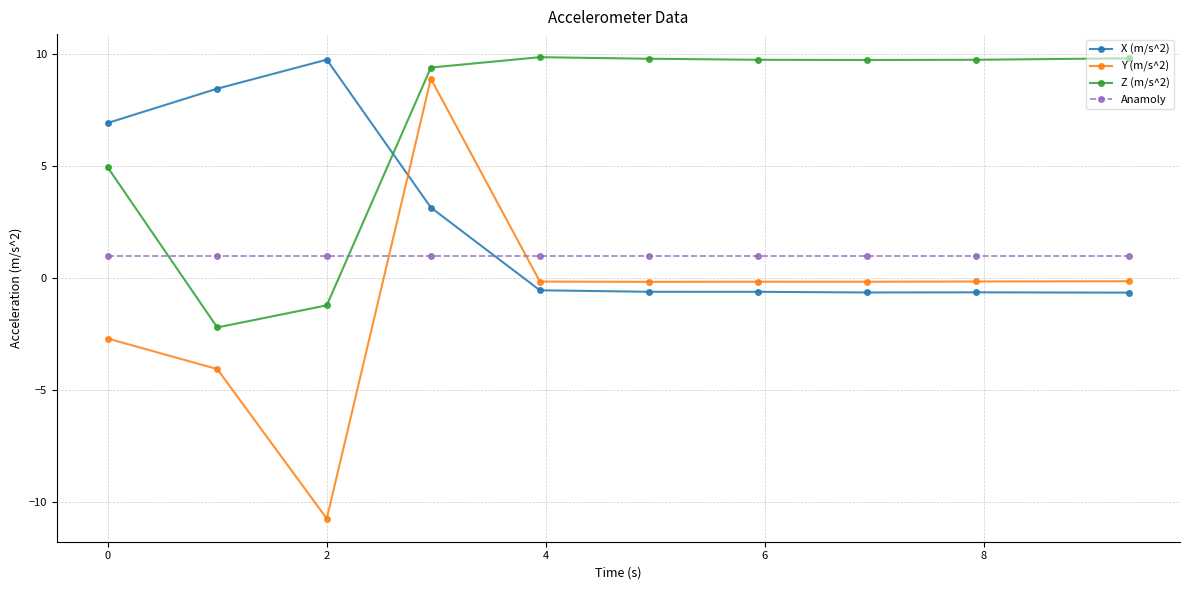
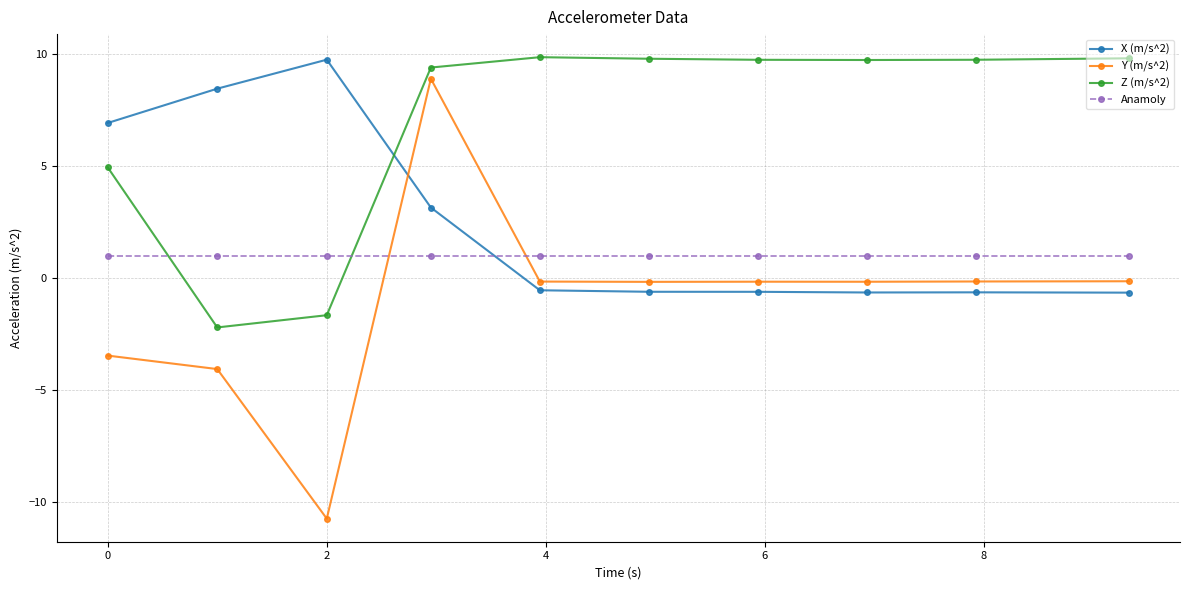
  {
    "X (m/s^2)": {
      "0": 6.9,
      "2": 9.7
    },
    "Y (m/s^2)": {
-     "0": -2.7,
+     "0": -3.5,
      "2": -10.7
    },
    "Z (m/s^2)": {
      "0": 4.9,
-     "2": -1.2
+     "2": -1.7
    },
    "Anamoly": {
      "0": 1.0,
      "2": 1.0
    }
  }
